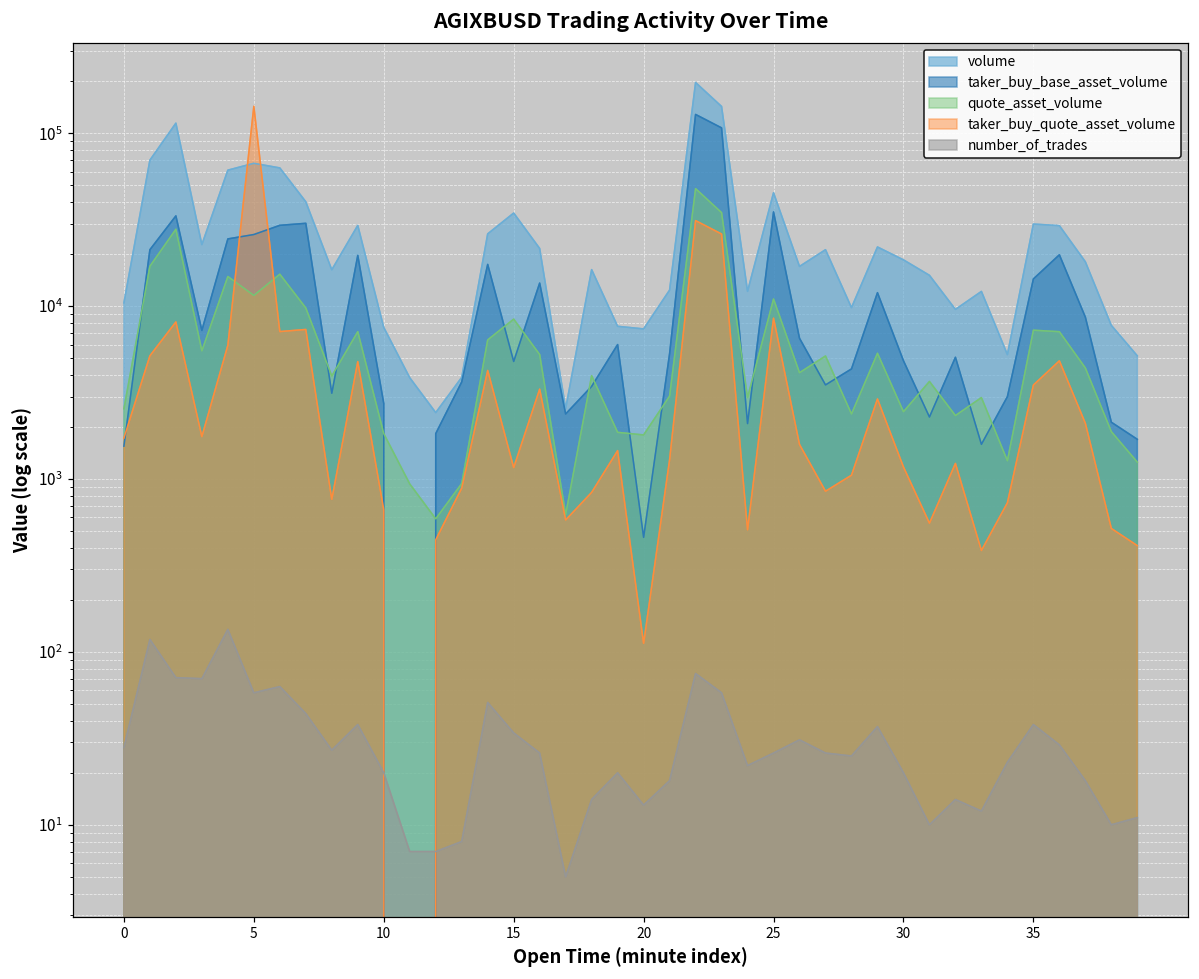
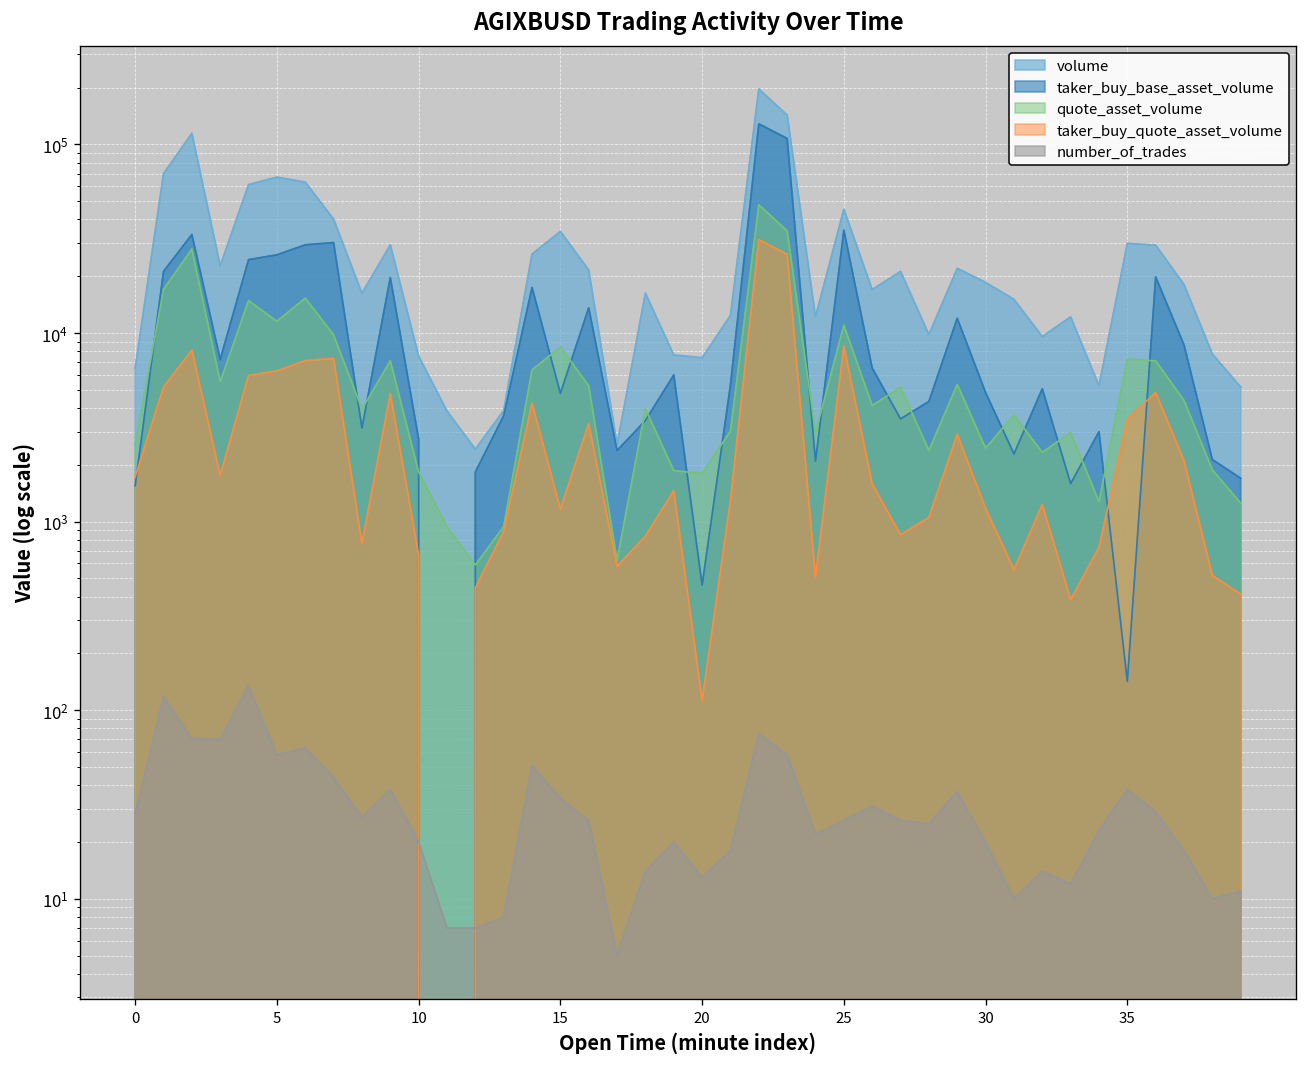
  {
    "volume": {
-     "0": 10000,
+     "0": 6500,
      "5": 67000,
      "10": 8000,
      "15": 35000,
      "20": 7000,
      "25": 45000,
      "30": 19000,
      "35": 30000
    },
    "taker_buy_base_asset_volume": {
      "0": 1500,
      "5": 26000,
      "10": 2700,
      "15": 4800,
      "20": 460,
      "25": 35000,
      "30": 4800,
-     "35": 14000
+     "35": 140
    },
    "taker_buy_quote_asset_volume": {
      "0": 1700,
-     "5": 140000,
+     "5": 6300,
      "10": 670,
      "15": 1200,
      "20": 110,
      "25": 9000,
      "30": 1200,
      "35": 3500
    }
  }
